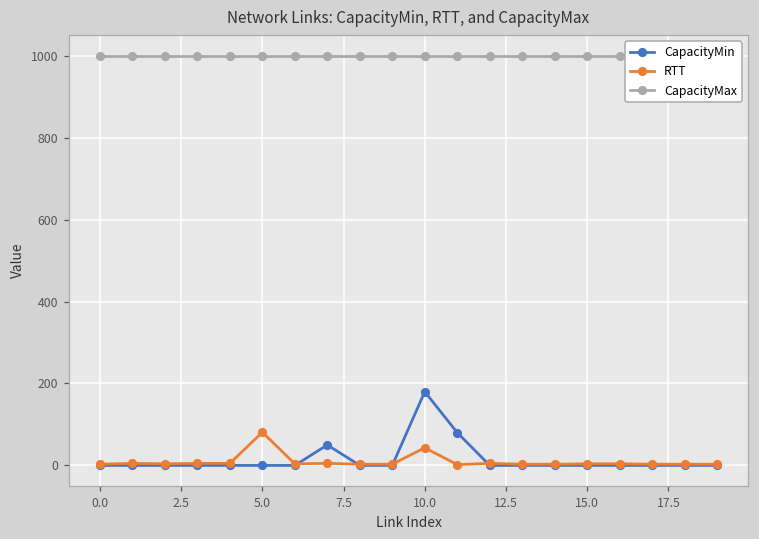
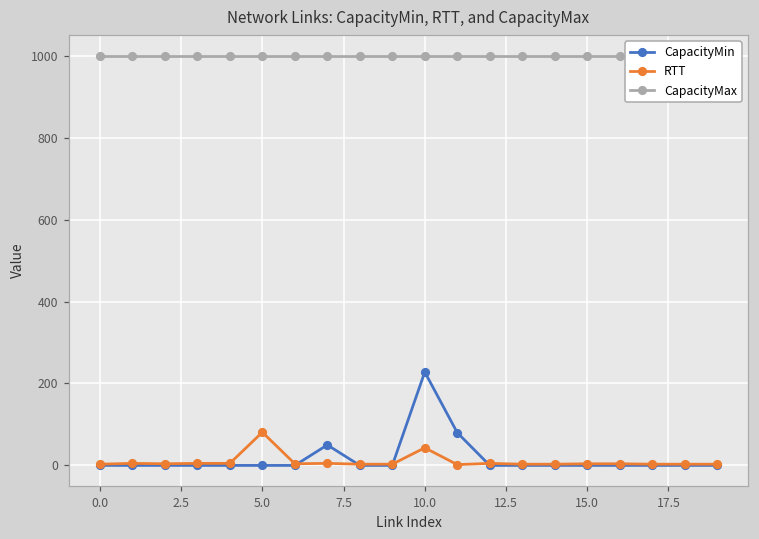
  {
    "CapacityMin": {
      "5.0": 0,
-     "10.0": 180
+     "10.0": 230
    },
    "RTT": {
      "5.0": 80,
      "10.0": 40
    },
    "CapacityMax": {
      "0.0": 1000,
      "5.0": 1000,
      "10.0": 1000,
      "15.0": 1000
    }
  }
